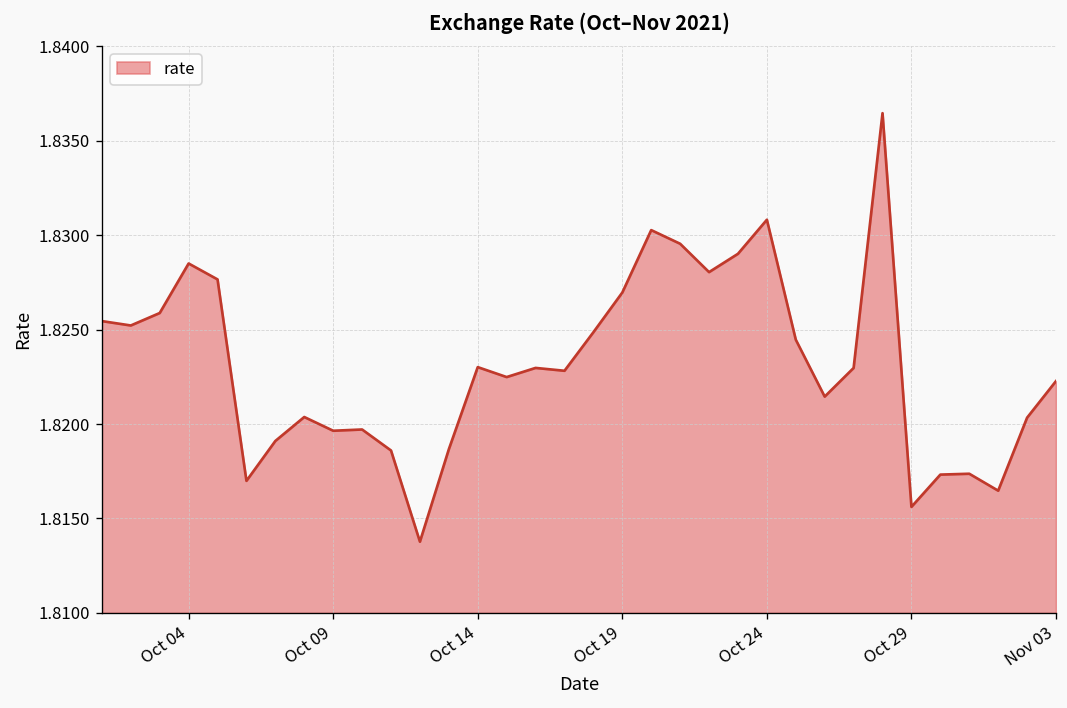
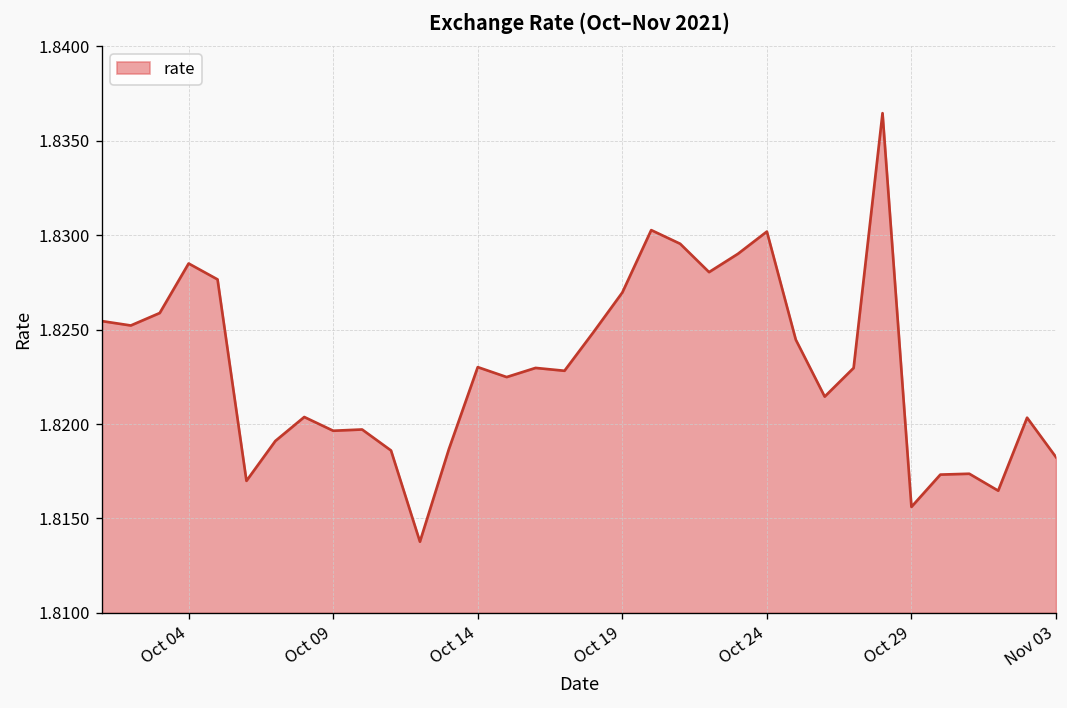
  {
    "Oct 04": 1.8285,
    "Oct 09": 1.8196,
    "Oct 14": 1.8230,
    "Oct 19": 1.8270,
-   "Oct 24": 1.8308,
+   "Oct 24": 1.8302,
    "Oct 29": 1.8156,
-   "Nov 03": 1.8223
+   "Nov 03": 1.8182
  }
